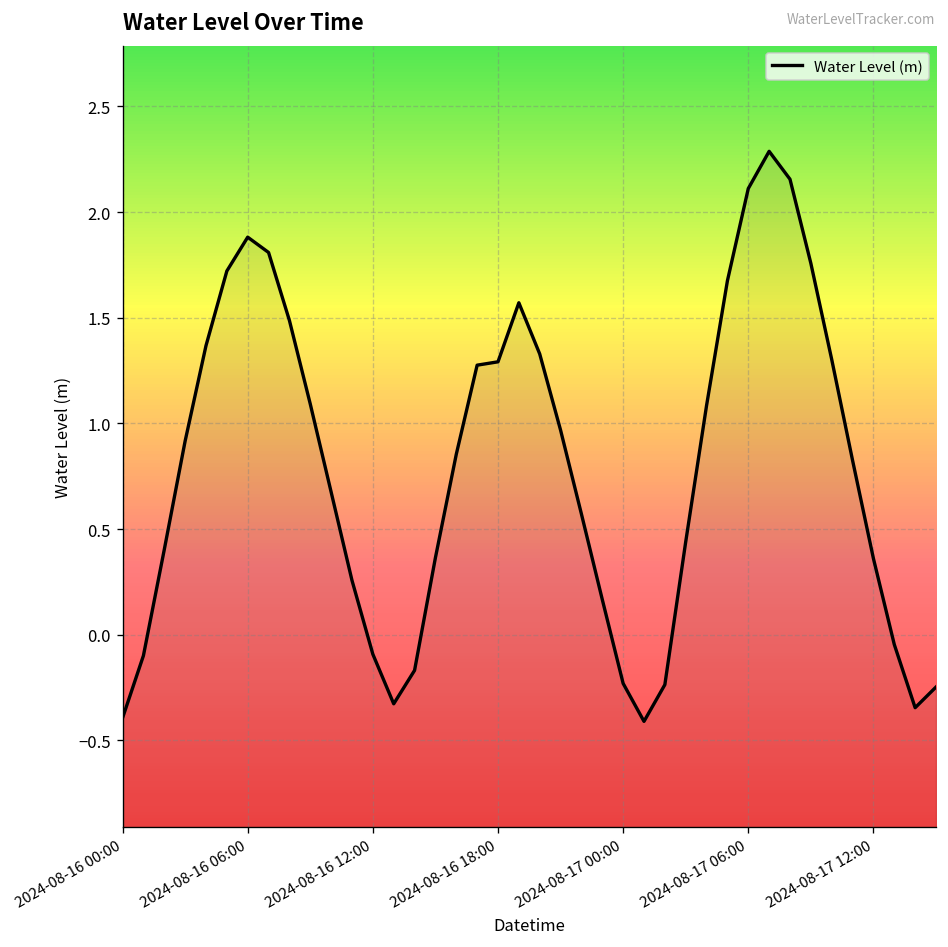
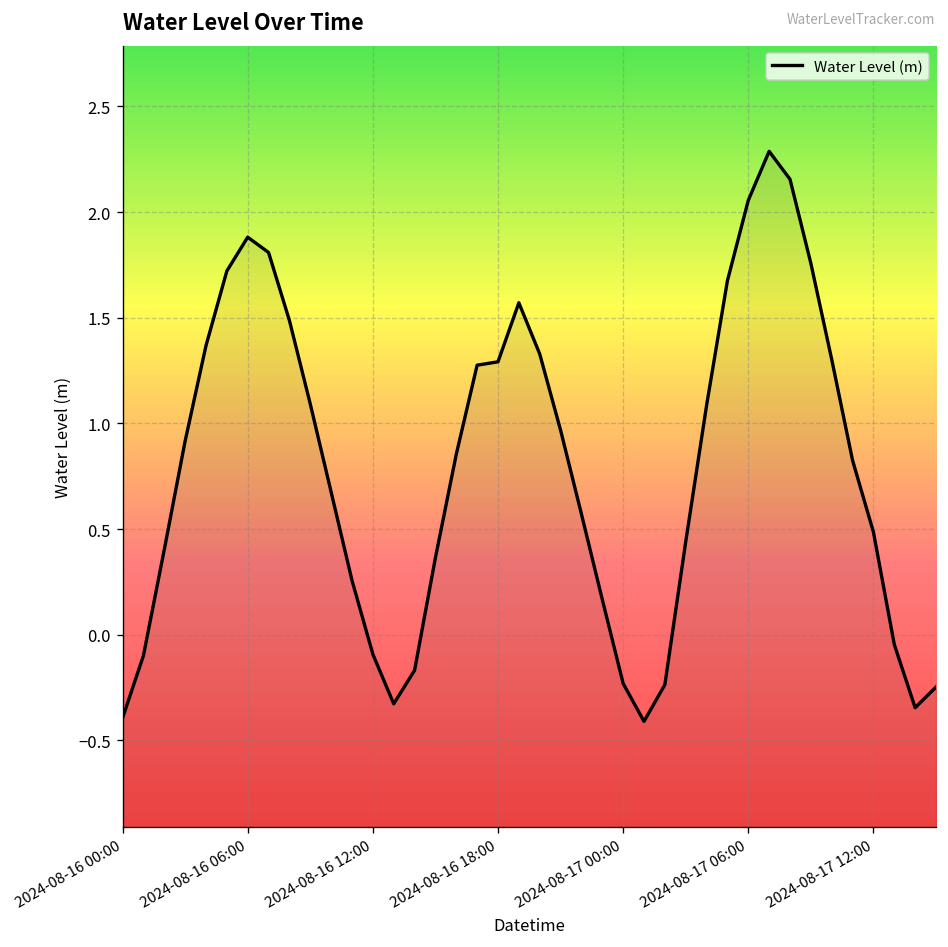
  {
    "2024-08-16 00:00": -0.39,
    "2024-08-16 06:00": 1.88,
    "2024-08-16 12:00": -0.09,
    "2024-08-16 18:00": 1.29,
    "2024-08-17 00:00": -0.23,
-   "2024-08-17 06:00": 2.11,
-   "2024-08-17 12:00": 0.36
+   "2024-08-17 06:00": 2.06,
+   "2024-08-17 12:00": 0.49
  }
